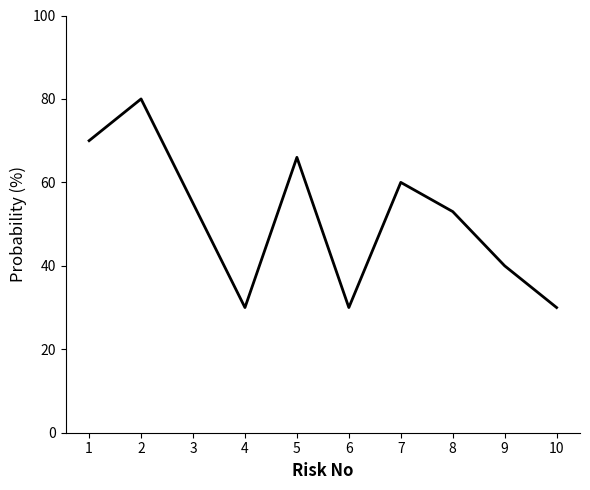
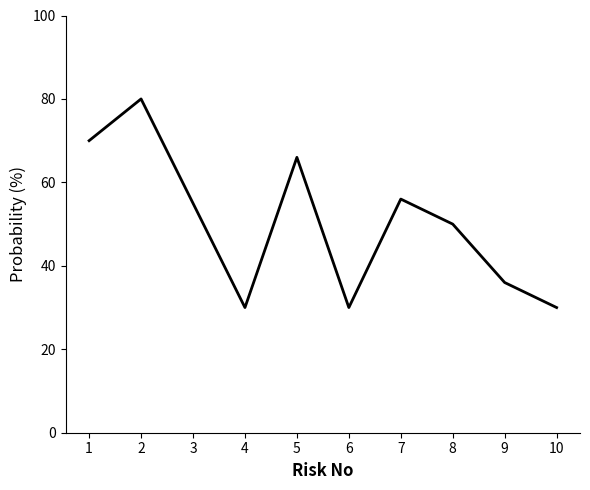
  {
    "1": 70,
    "2": 80,
    "3": 55,
    "4": 30,
    "5": 66,
    "6": 30,
-   "7": 60,
-   "8": 53,
-   "9": 40,
+   "7": 56,
+   "8": 50,
+   "9": 36,
    "10": 30
  }
